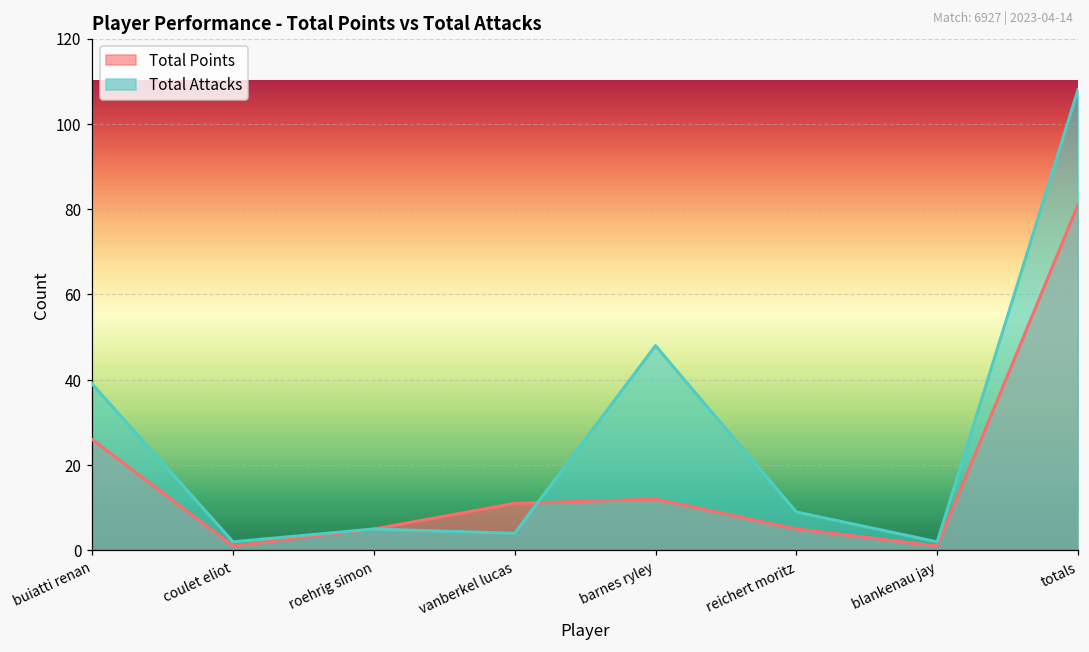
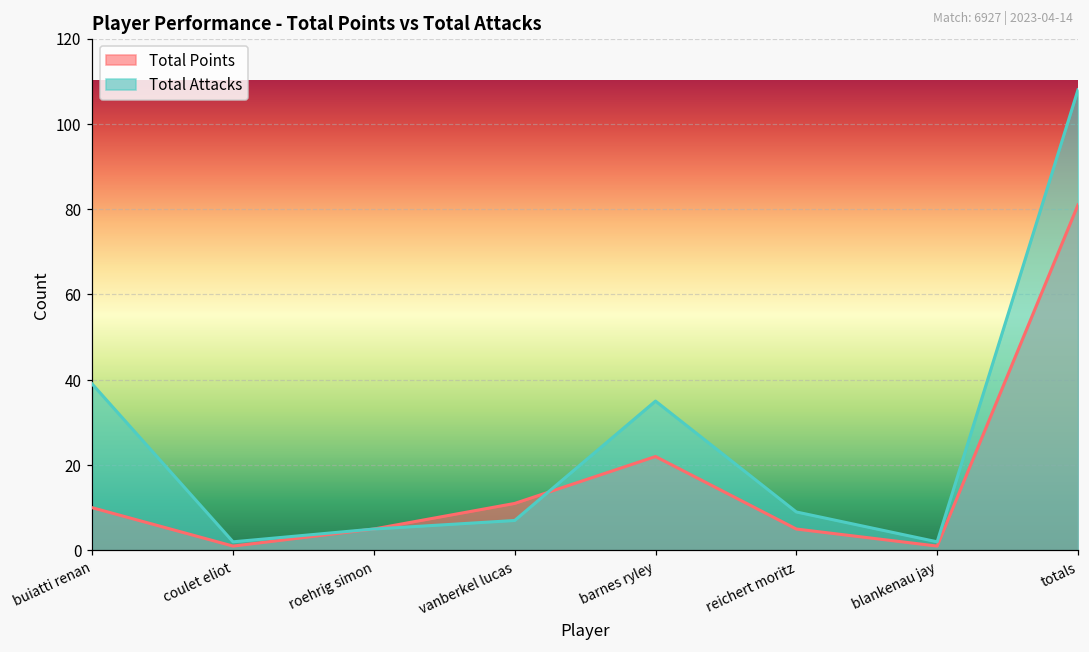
  {
    "Total Points": {
-     "buiatti renan": 26,
+     "buiatti renan": 10,
      "coulet eliot": 1,
      "vanberkel lucas": 11,
-     "barnes ryley": 12,
+     "barnes ryley": 22,
      "reichert moritz": 5,
      "blankenau jay": 1,
      "totals": 81
    },
    "Total Attacks": {
      "buiatti renan": 39,
      "coulet eliot": 2,
-     "vanberkel lucas": 4,
-     "barnes ryley": 48,
+     "vanberkel lucas": 7,
+     "barnes ryley": 35,
      "reichert moritz": 9,
      "blankenau jay": 2,
      "totals": 108
    }
  }
